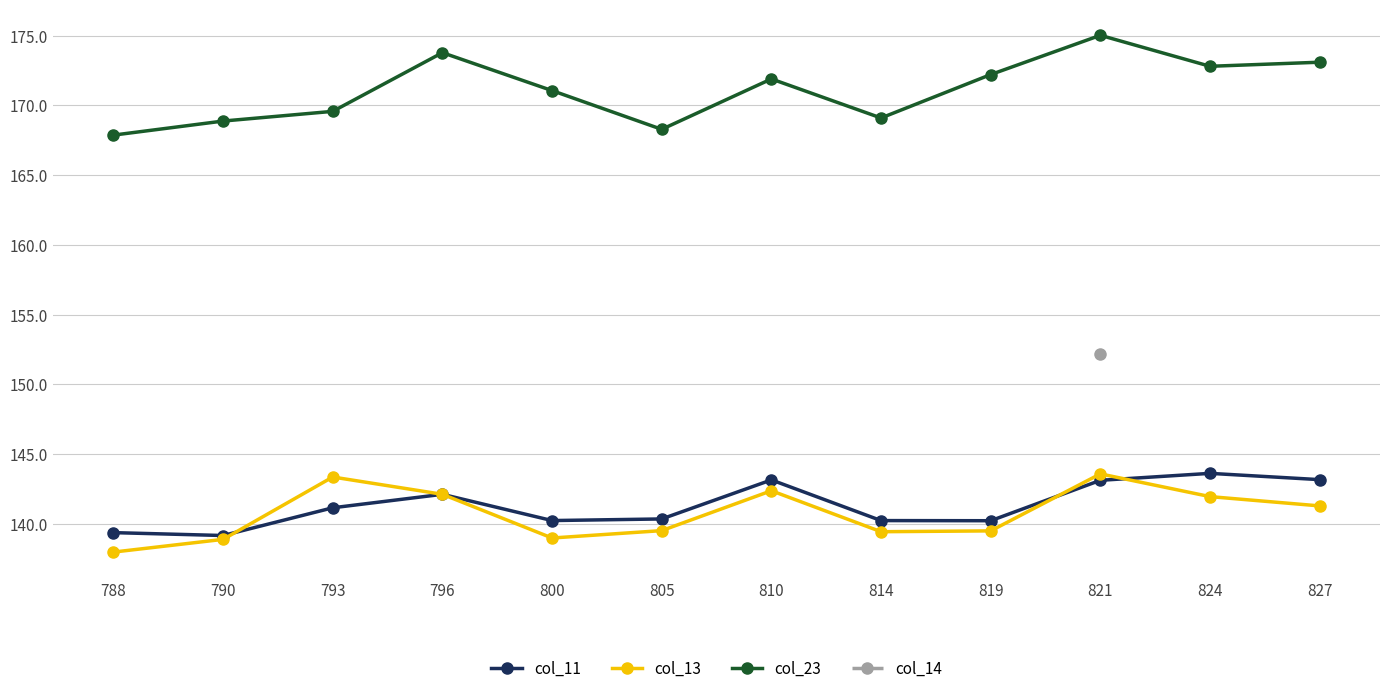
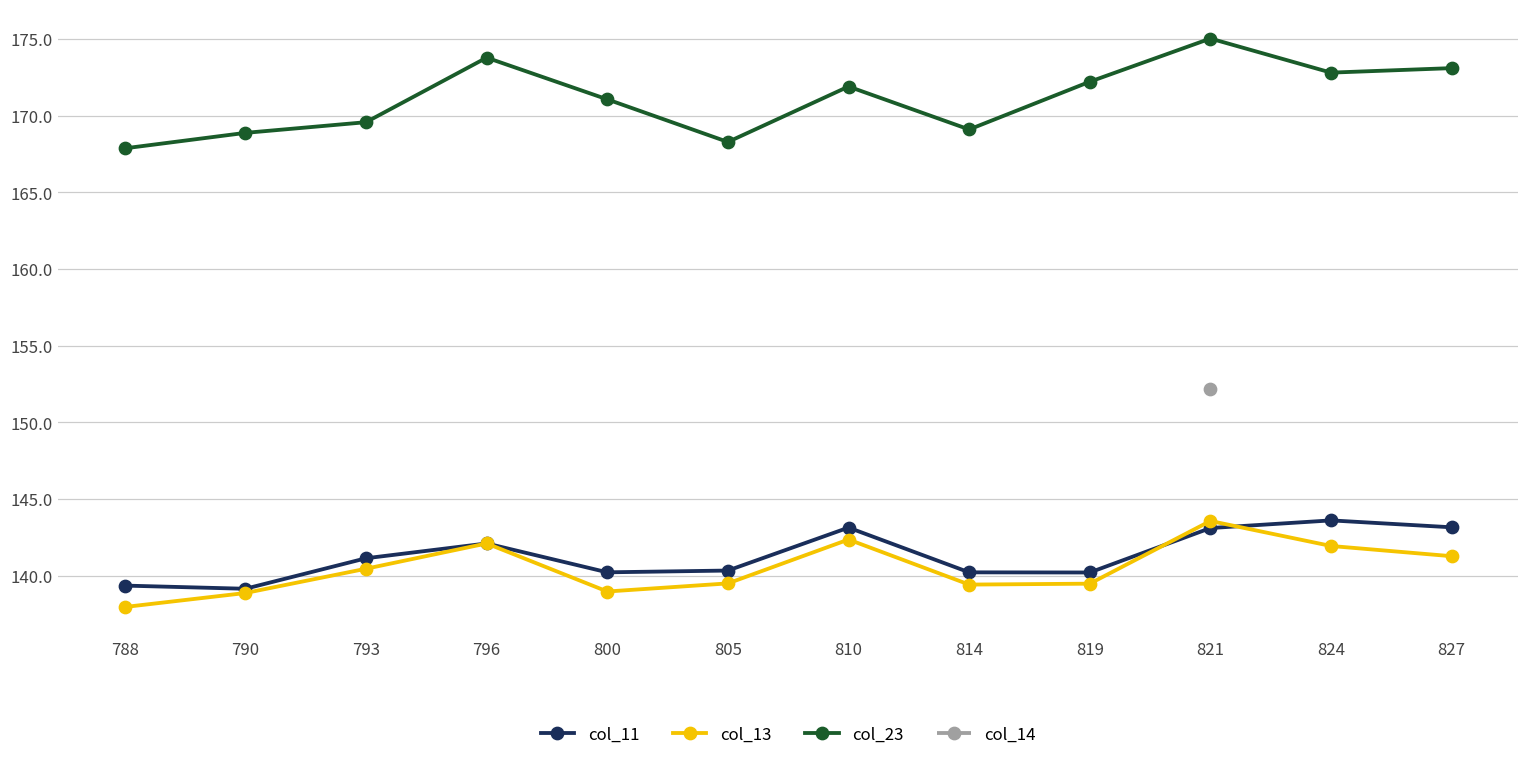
  {
    "col_11": {
      "788": 139.4,
      "790": 139.1,
      "793": 141.1,
      "800": 140.2,
      "805": 140.3,
      "810": 143.1,
      "814": 140.2,
      "819": 140.2,
      "821": 143.1,
      "824": 143.6,
      "827": 143.2
    },
    "col_13": {
      "788": 138.0,
      "790": 138.9,
-     "793": 143.3,
+     "793": 140.5,
      "800": 139.0,
      "805": 139.5,
      "810": 142.4,
      "814": 139.4,
      "819": 139.5,
      "821": 143.6,
      "824": 141.9,
      "827": 141.3
    },
    "col_23": {
      "788": 167.9,
      "790": 168.9,
      "793": 169.6,
      "796": 173.8,
      "800": 171.1,
      "805": 168.3,
      "810": 171.9,
      "814": 169.1,
      "819": 172.2,
      "821": 175.0,
      "824": 172.8,
      "827": 173.1
    },
    "col_14": {
      "821": 152.2
    }
  }
